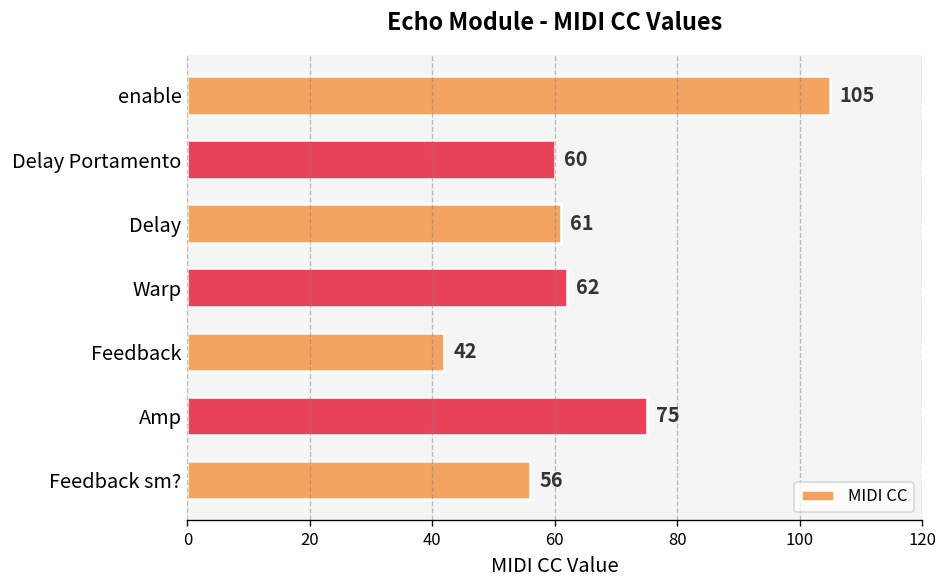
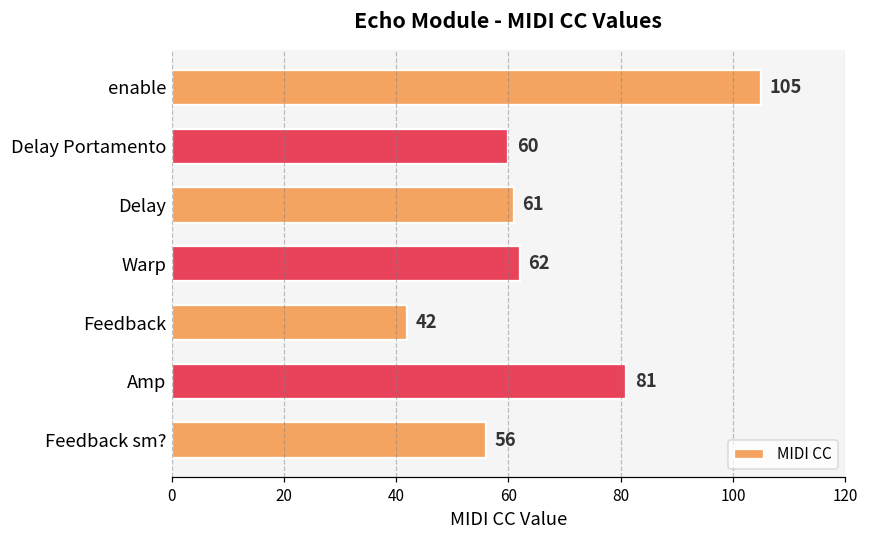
  {
    "enable": 105,
    "Delay Portamento": 60,
    "Delay": 61,
    "Warp": 62,
    "Feedback": 42,
-   "Amp": 75,
+   "Amp": 81,
    "Feedback sm?": 56
  }
